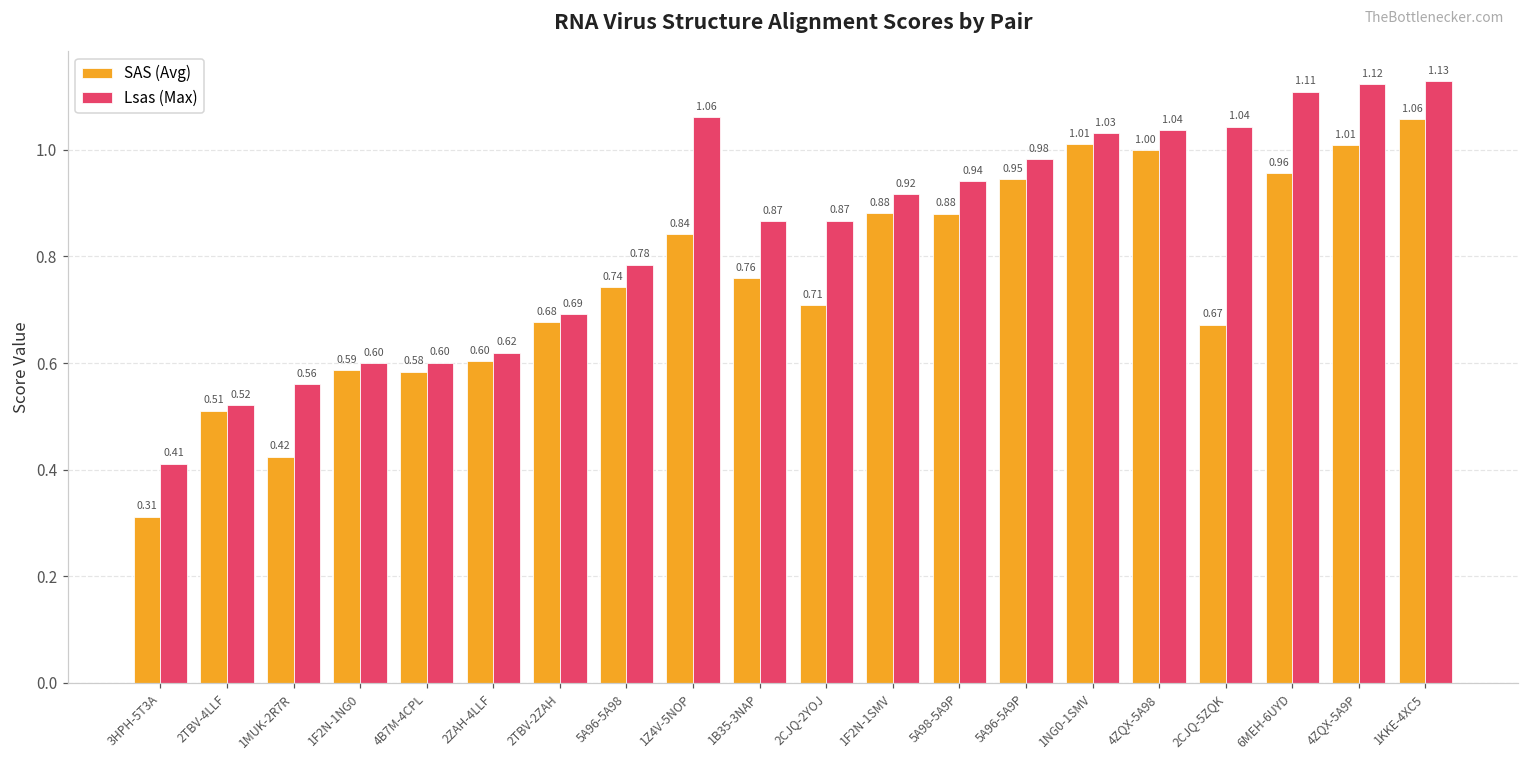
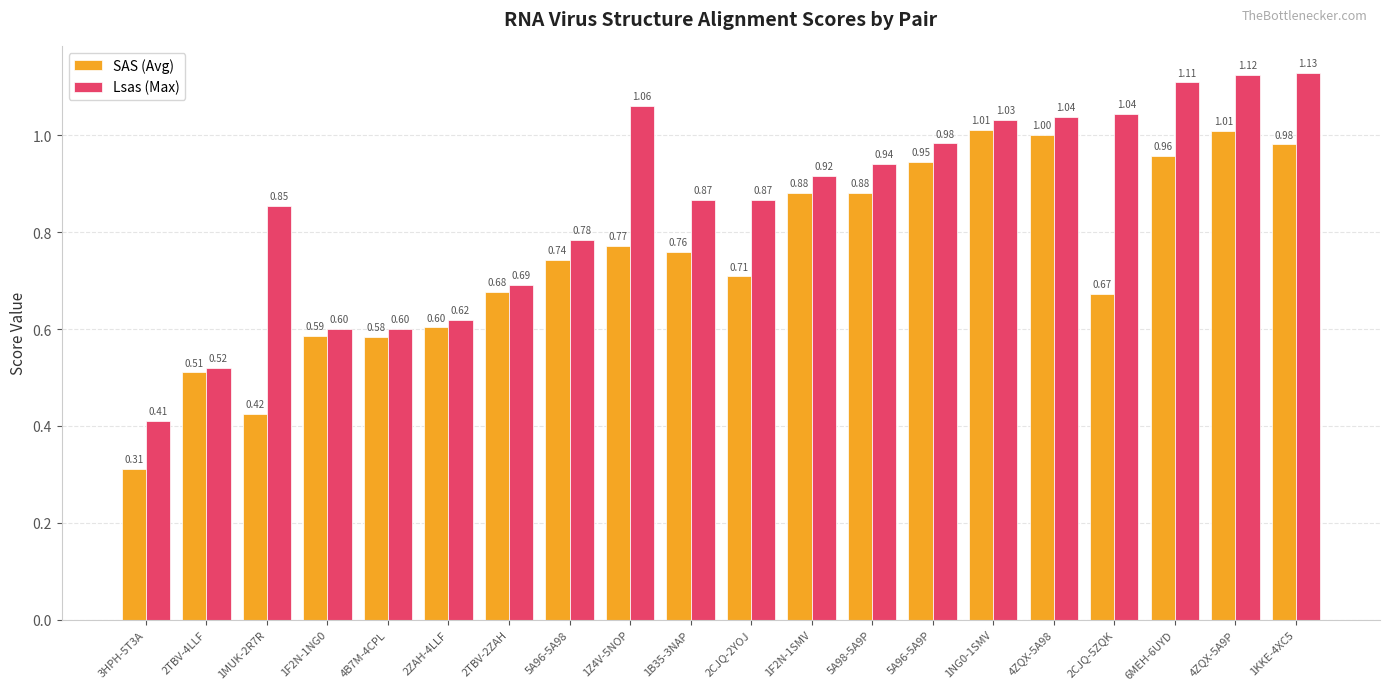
  {
    "SAS (Avg)": {
      "3HPH-5T3A": 0.31,
      "2TBV-4LLF": 0.51,
      "1MUK-2R7R": 0.42,
      "1F2N-1NG0": 0.59,
      "4B7M-4CPL": 0.58,
      "2ZAH-4LLF": 0.60,
      "2TBV-2ZAH": 0.68,
      "5A96-5A98": 0.74,
-     "1Z4V-5NOP": 0.84,
+     "1Z4V-5NOP": 0.77,
      "1B35-3NAP": 0.76,
      "2CJQ-2YOJ": 0.71,
      "1F2N-1SMV": 0.88,
      "5A98-5A9P": 0.88,
      "5A96-5A9P": 0.95,
      "1NG0-1SMV": 1.01,
      "4ZQX-5A98": 1.00,
      "2CJQ-5ZQK": 0.67,
      "6MEH-6UYD": 0.96,
      "4ZQX-5A9P": 1.01,
-     "1KKE-4XC5": 1.06
+     "1KKE-4XC5": 0.98
    },
    "Lsas (Max)": {
      "3HPH-5T3A": 0.41,
      "2TBV-4LLF": 0.52,
-     "1MUK-2R7R": 0.56,
+     "1MUK-2R7R": 0.85,
      "1F2N-1NG0": 0.60,
      "4B7M-4CPL": 0.60,
      "2ZAH-4LLF": 0.62,
      "2TBV-2ZAH": 0.69,
      "5A96-5A98": 0.78,
      "1Z4V-5NOP": 1.06,
      "1B35-3NAP": 0.87,
      "2CJQ-2YOJ": 0.87,
      "1F2N-1SMV": 0.92,
      "5A98-5A9P": 0.94,
      "5A96-5A9P": 0.98,
      "1NG0-1SMV": 1.03,
      "4ZQX-5A98": 1.04,
      "2CJQ-5ZQK": 1.04,
      "6MEH-6UYD": 1.11,
      "4ZQX-5A9P": 1.12,
      "1KKE-4XC5": 1.13
    }
  }
